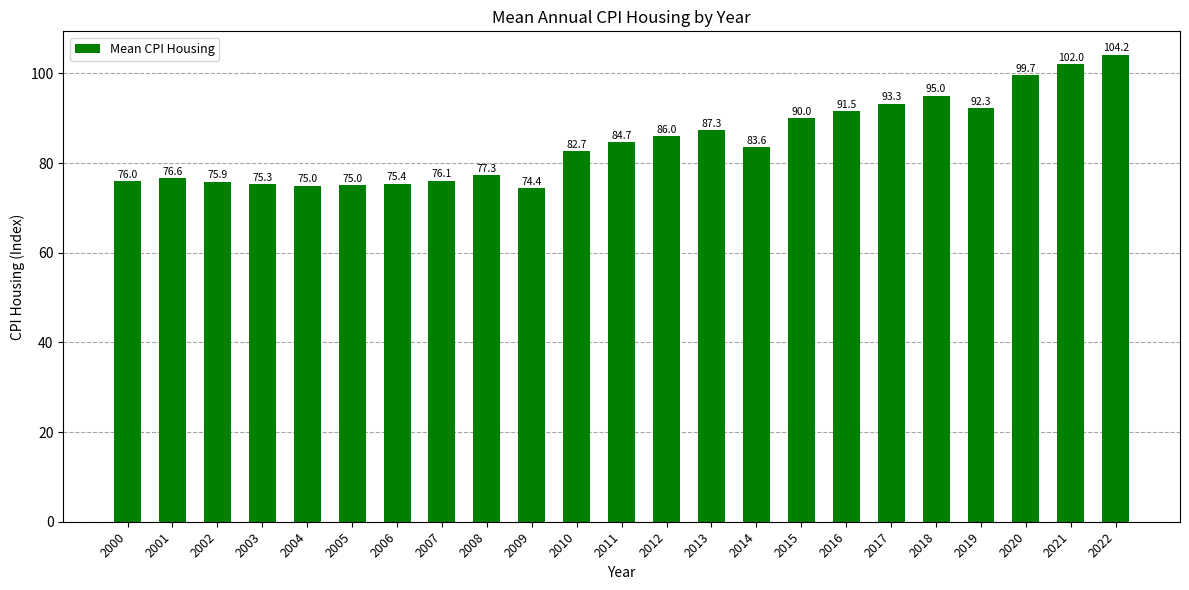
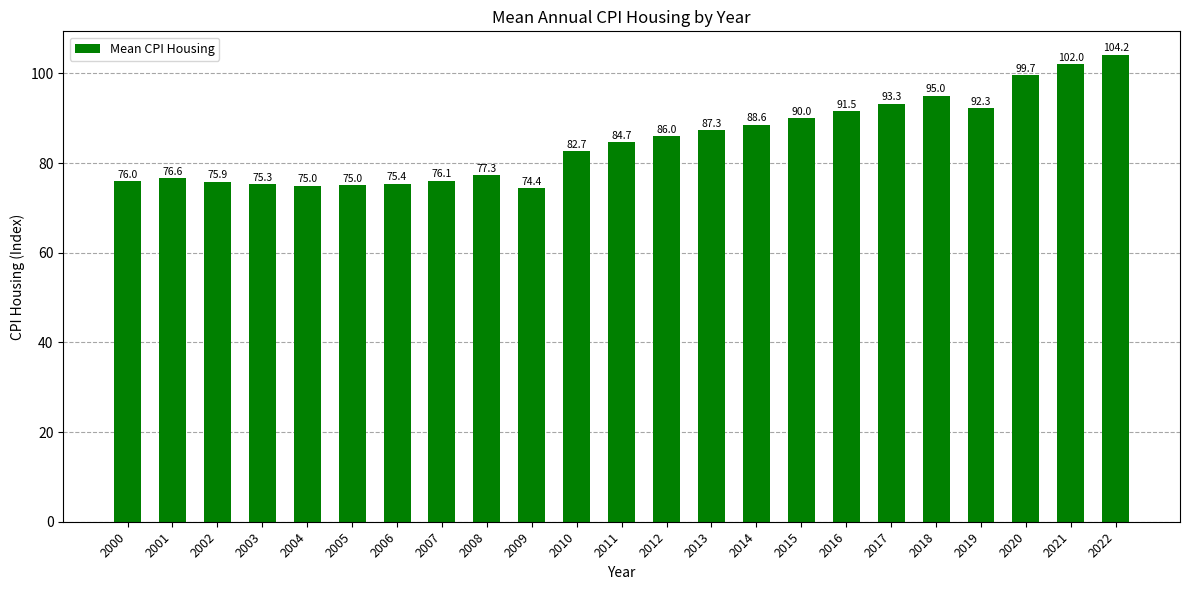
  {
    "2000": 76.0,
    "2001": 76.6,
    "2002": 75.9,
    "2003": 75.3,
    "2004": 75.0,
    "2005": 75.0,
    "2006": 75.4,
    "2007": 76.1,
    "2008": 77.3,
    "2009": 74.4,
    "2010": 82.7,
    "2011": 84.7,
    "2012": 86.0,
    "2013": 87.3,
-   "2014": 83.6,
+   "2014": 88.6,
    "2015": 90.0,
    "2016": 91.5,
    "2017": 93.3,
    "2018": 95.0,
    "2019": 92.3,
    "2020": 99.7,
    "2021": 102.0,
    "2022": 104.2
  }
